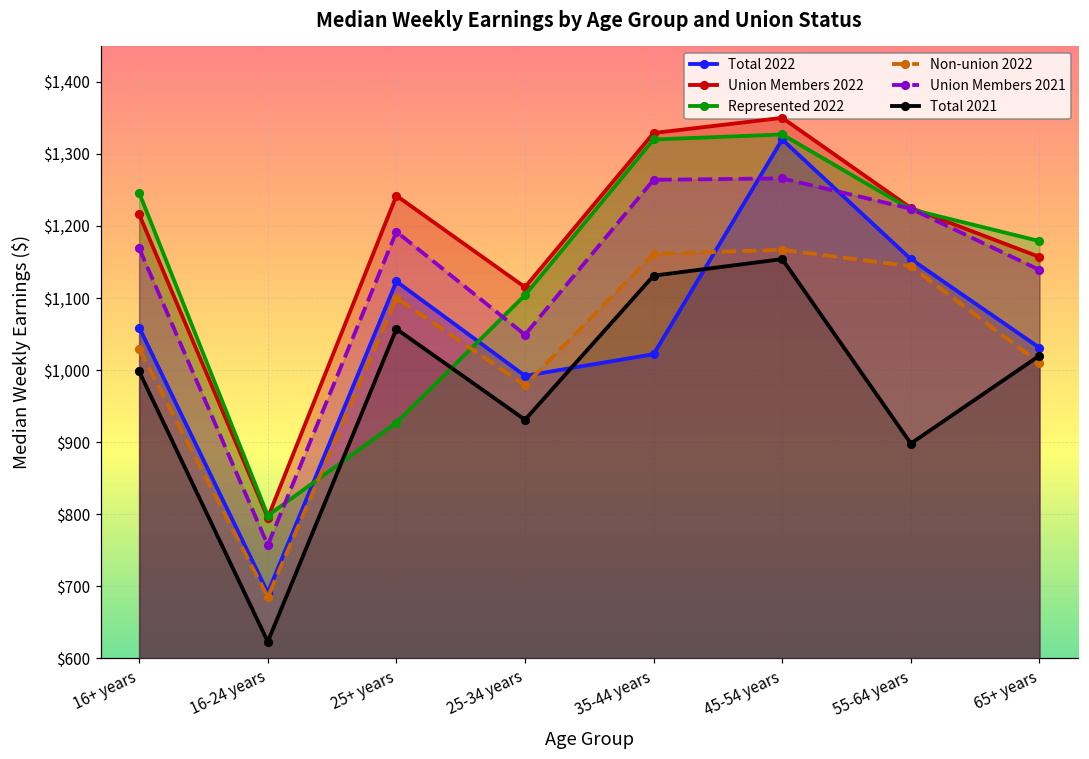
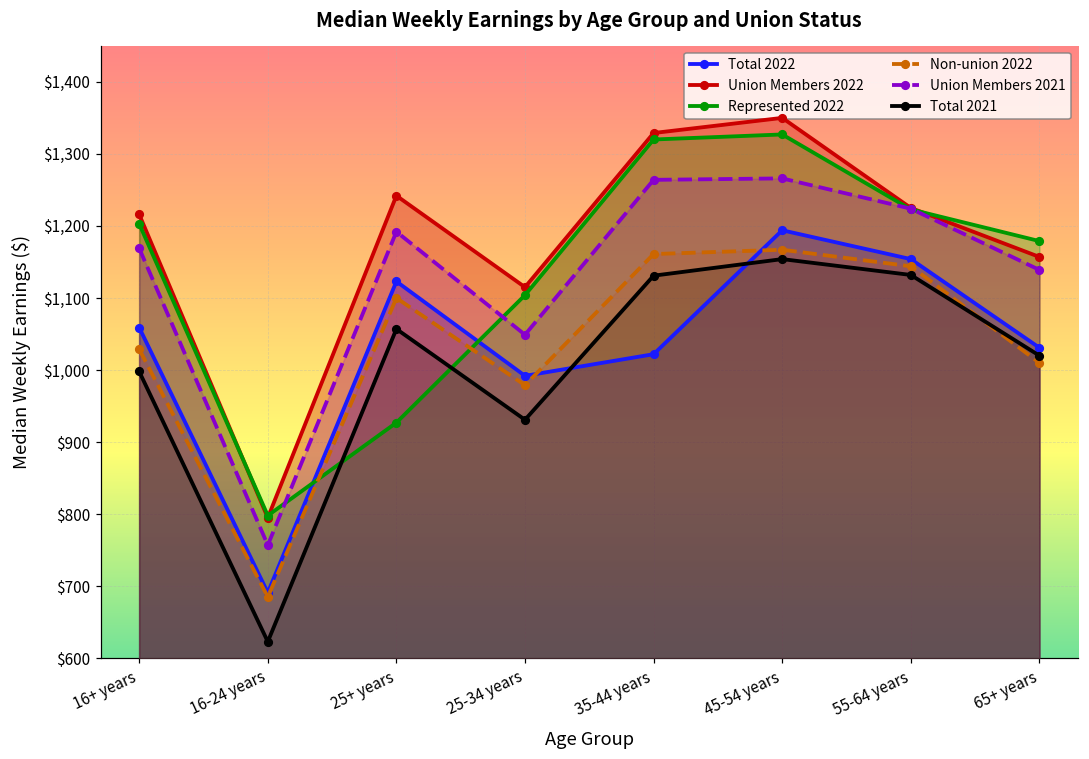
  {
    "Total 2022": {
      "16+ years": "$1,060",
      "16-24 years": "$690",
      "25+ years": "$1,120",
      "25-34 years": "$990",
      "35-44 years": "$1,020",
-     "45-54 years": "$1,320",
+     "45-54 years": "$1,190",
      "55-64 years": "$1,150",
      "65+ years": "$1,030"
    },
    "Union Members 2022": {
      "16+ years": "$1,220",
      "25+ years": "$1,240",
      "25-34 years": "$1,120",
      "35-44 years": "$1,330",
      "65+ years": "$1,160"
    },
    "Represented 2022": {
-     "16+ years": "$1,250",
+     "16+ years": "$1,200",
      "25+ years": "$930",
      "25-34 years": "$1,100",
      "35-44 years": "$1,320",
      "45-54 years": "$1,330",
      "65+ years": "$1,180"
    },
    "Non-union 2022": {
      "16+ years": "$1,030",
      "16-24 years": "$690",
      "25+ years": "$1,100",
      "25-34 years": "$980",
      "35-44 years": "$1,160",
      "45-54 years": "$1,170",
      "55-64 years": "$1,140",
      "65+ years": "$1,010"
    },
    "Union Members 2021": {
      "16+ years": "$1,170",
      "16-24 years": "$760",
      "25+ years": "$1,190",
      "25-34 years": "$1,050",
      "35-44 years": "$1,260",
      "45-54 years": "$1,270",
      "65+ years": "$1,140"
    },
    "Total 2021": {
      "16+ years": "$1,000",
      "16-24 years": "$620",
      "25+ years": "$1,060",
      "25-34 years": "$930",
      "35-44 years": "$1,130",
      "45-54 years": "$1,150",
-     "55-64 years": "$900",
+     "55-64 years": "$1,130",
      "65+ years": "$1,020"
    }
  }
